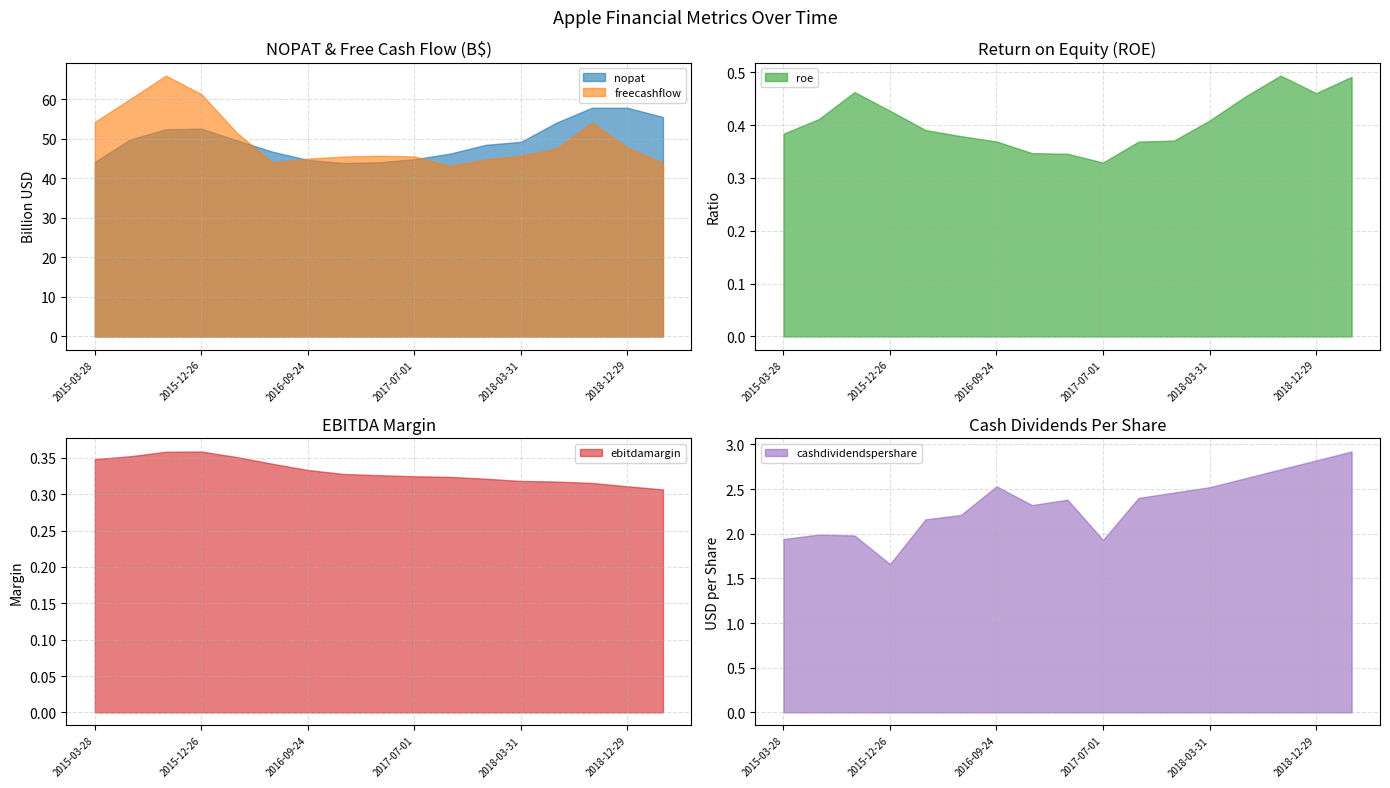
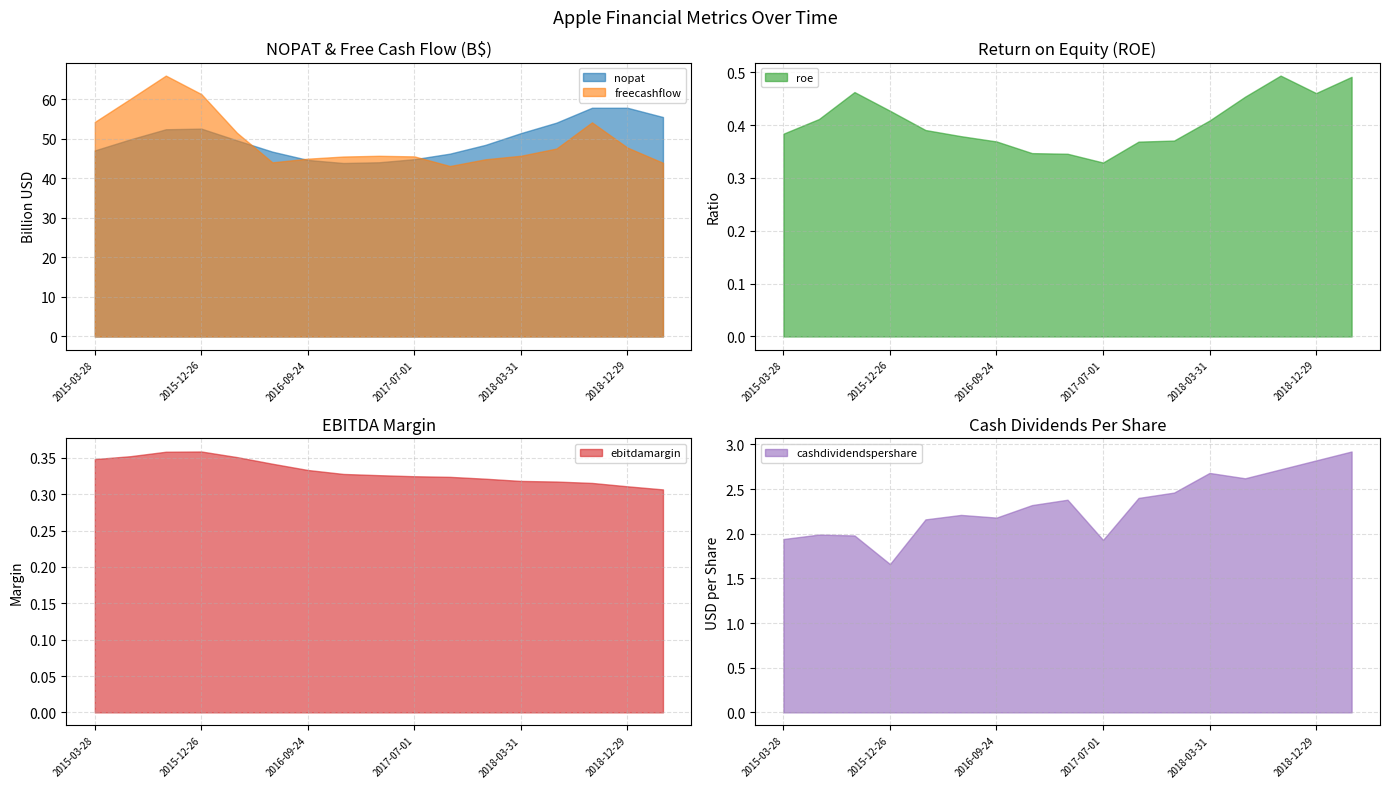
  {
    "NOPAT & Free Cash Flow (B$)": {
      "nopat": {
-       "2015-03-28": 44,
+       "2015-03-28": 47,
        "2015-12-26": 53,
        "2017-07-01": 45,
-       "2018-03-31": 49,
+       "2018-03-31": 51,
        "2018-12-29": 58
      },
      "freecashflow": {
        "2015-03-28": 54,
        "2015-12-26": 61,
        "2017-07-01": 46,
        "2018-03-31": 46,
        "2018-12-29": 48
      }
    },
    "Return on Equity (ROE)": {
      "2015-03-28": 0.38,
      "2015-12-26": 0.43,
      "2016-09-24": 0.37,
      "2017-07-01": 0.33,
      "2018-03-31": 0.41,
      "2018-12-29": 0.46
    },
    "EBITDA Margin": {
      "2015-03-28": 0.35,
      "2015-12-26": 0.36,
      "2016-09-24": 0.33,
      "2017-07-01": 0.32,
      "2018-03-31": 0.32,
      "2018-12-29": 0.31
    },
    "Cash Dividends Per Share": {
      "2015-03-28": 1.9,
      "2015-12-26": 1.7,
-     "2016-09-24": 2.5,
+     "2016-09-24": 2.2,
      "2017-07-01": 1.9,
-     "2018-03-31": 2.5,
+     "2018-03-31": 2.7,
      "2018-12-29": 2.8
    }
  }
